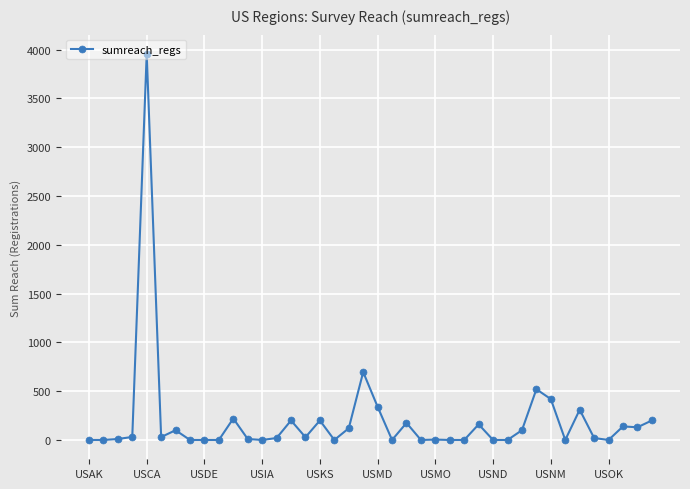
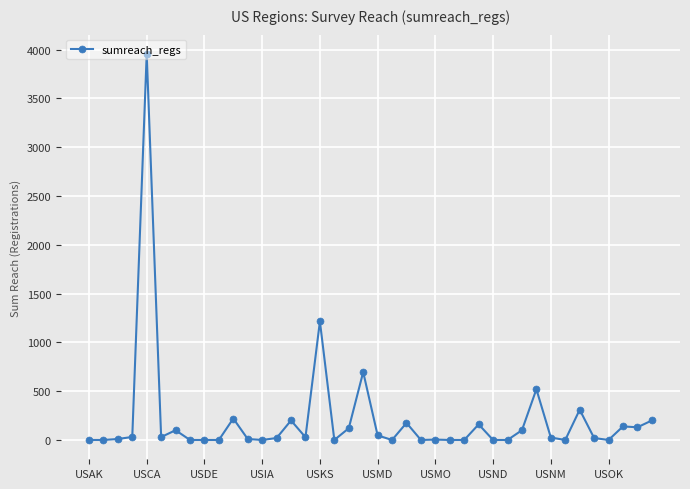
  {
    "USAK": 0,
    "USDE": 0,
    "USIA": 0,
-   "USKS": 200,
-   "USMD": 300,
+   "USKS": 1200,
+   "USMD": 0,
    "USMO": 0,
    "USND": 0,
-   "USNM": 400,
+   "USNM": 0,
    "USOK": 0
  }
